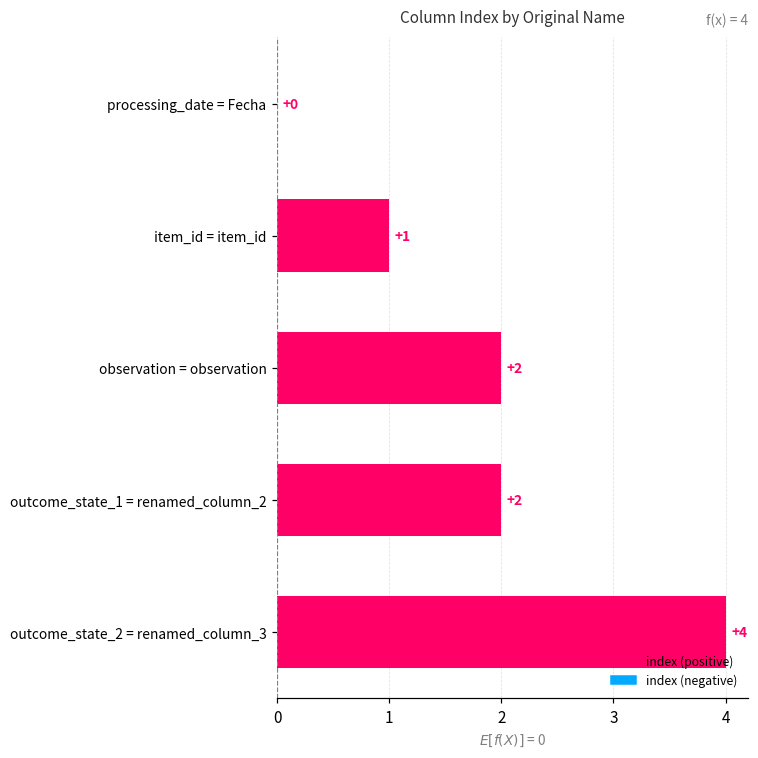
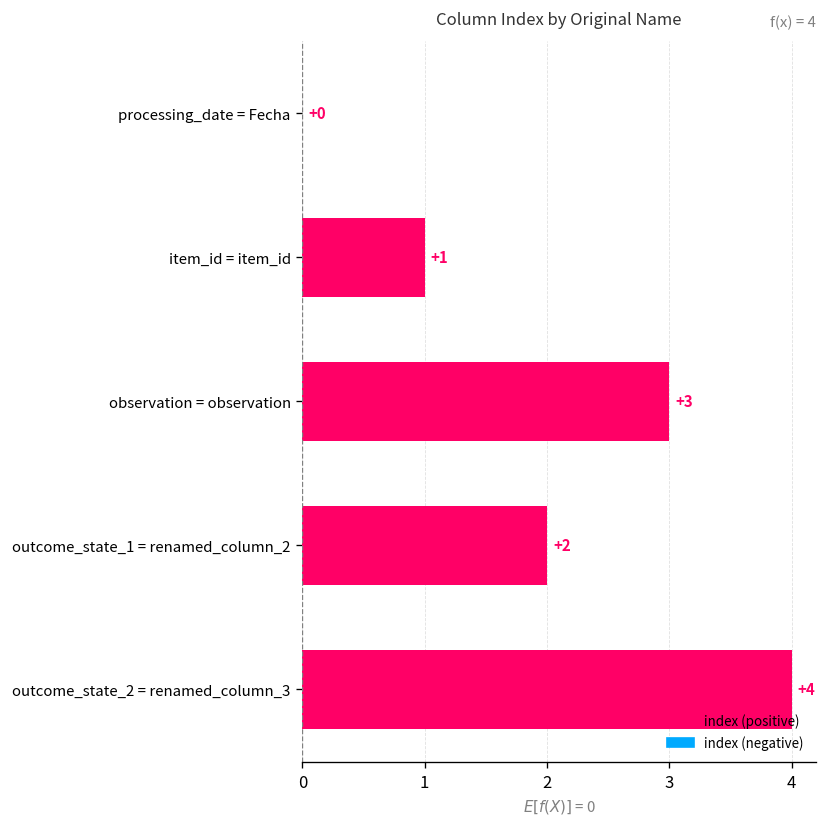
  {
    "index (positive)": {
      "processing_date = Fecha": "+0",
      "item_id = item_id": "+1",
-     "observation = observation": "+2",
+     "observation = observation": "+3",
      "outcome_state_1 = renamed_column_2": "+2",
      "outcome_state_2 = renamed_column_3": "+4"
    },
    "index (negative)": {
      "processing_date = Fecha": "+0"
    }
  }
